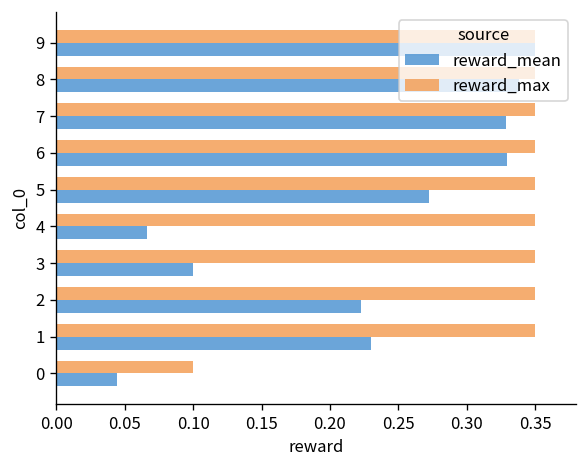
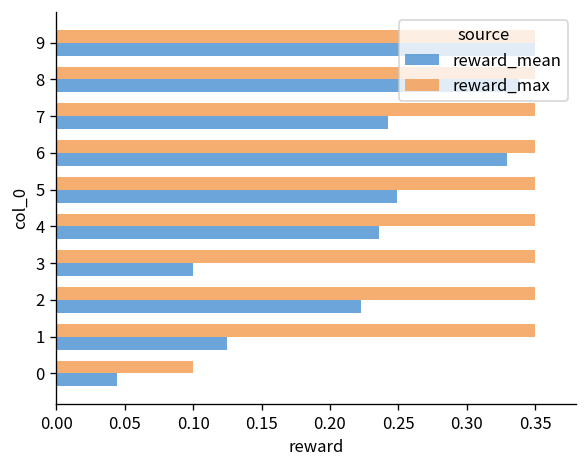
  {
    "reward_mean": {
-     "7": 0.329,
+     "7": 0.242,
      "6": 0.330,
-     "5": 0.272,
-     "4": 0.066,
+     "5": 0.249,
+     "4": 0.236,
      "3": 0.100,
      "2": 0.223,
-     "1": 0.230,
+     "1": 0.125,
      "0": 0.044
    },
    "reward_max": {
      "7": 0.350,
      "6": 0.350,
      "5": 0.350,
      "4": 0.350,
      "3": 0.350,
      "2": 0.350,
      "1": 0.350,
      "0": 0.100
    }
  }
